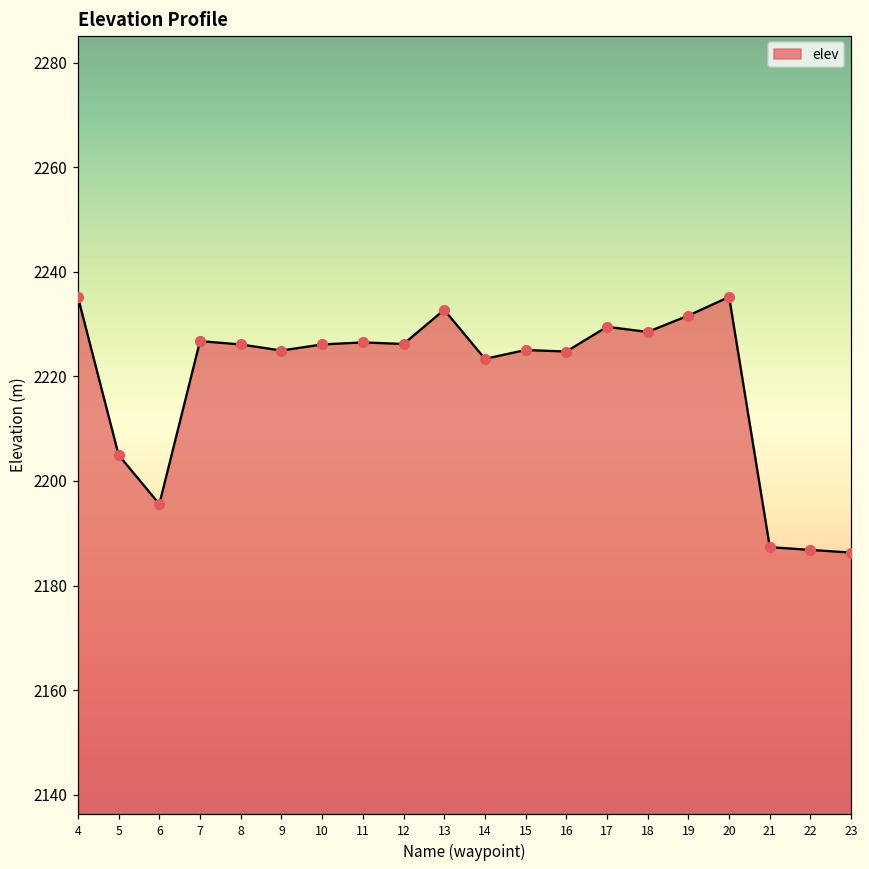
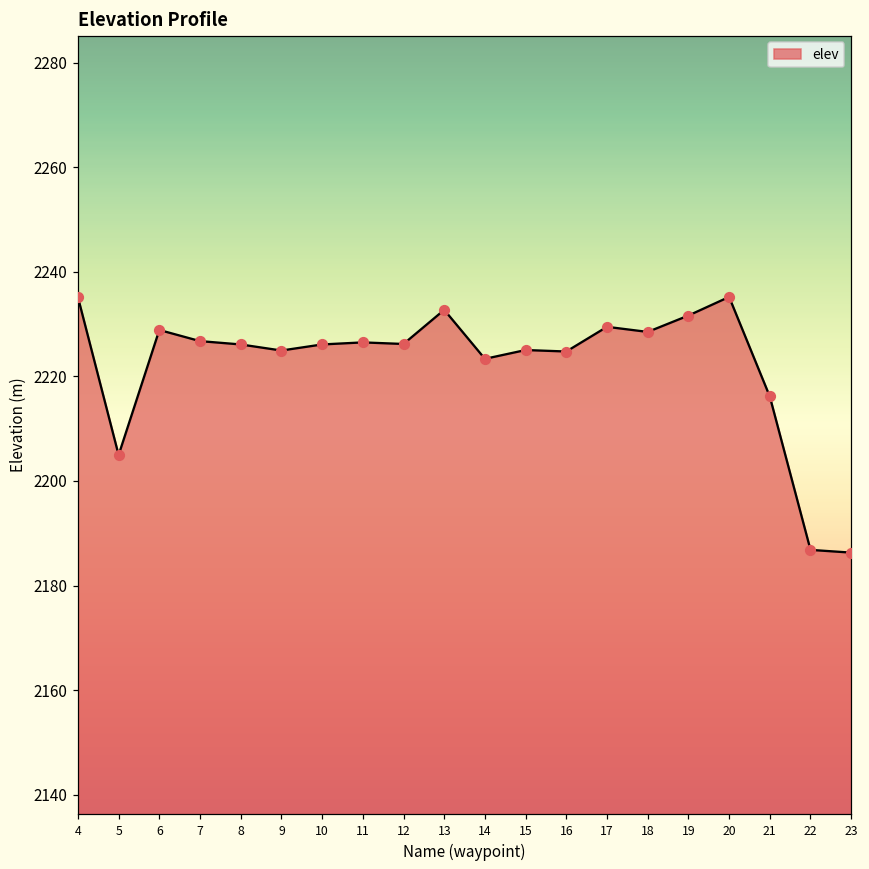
  {
    "4": 2235,
    "5": 2205,
-   "6": 2196,
+   "6": 2229,
    "7": 2227,
    "8": 2226,
    "9": 2225,
    "10": 2226,
    "11": 2227,
    "12": 2226,
    "13": 2233,
    "14": 2223,
    "15": 2225,
    "16": 2225,
    "17": 2229,
    "18": 2229,
    "19": 2232,
    "20": 2235,
-   "21": 2187,
+   "21": 2216,
    "22": 2187,
    "23": 2186
  }
